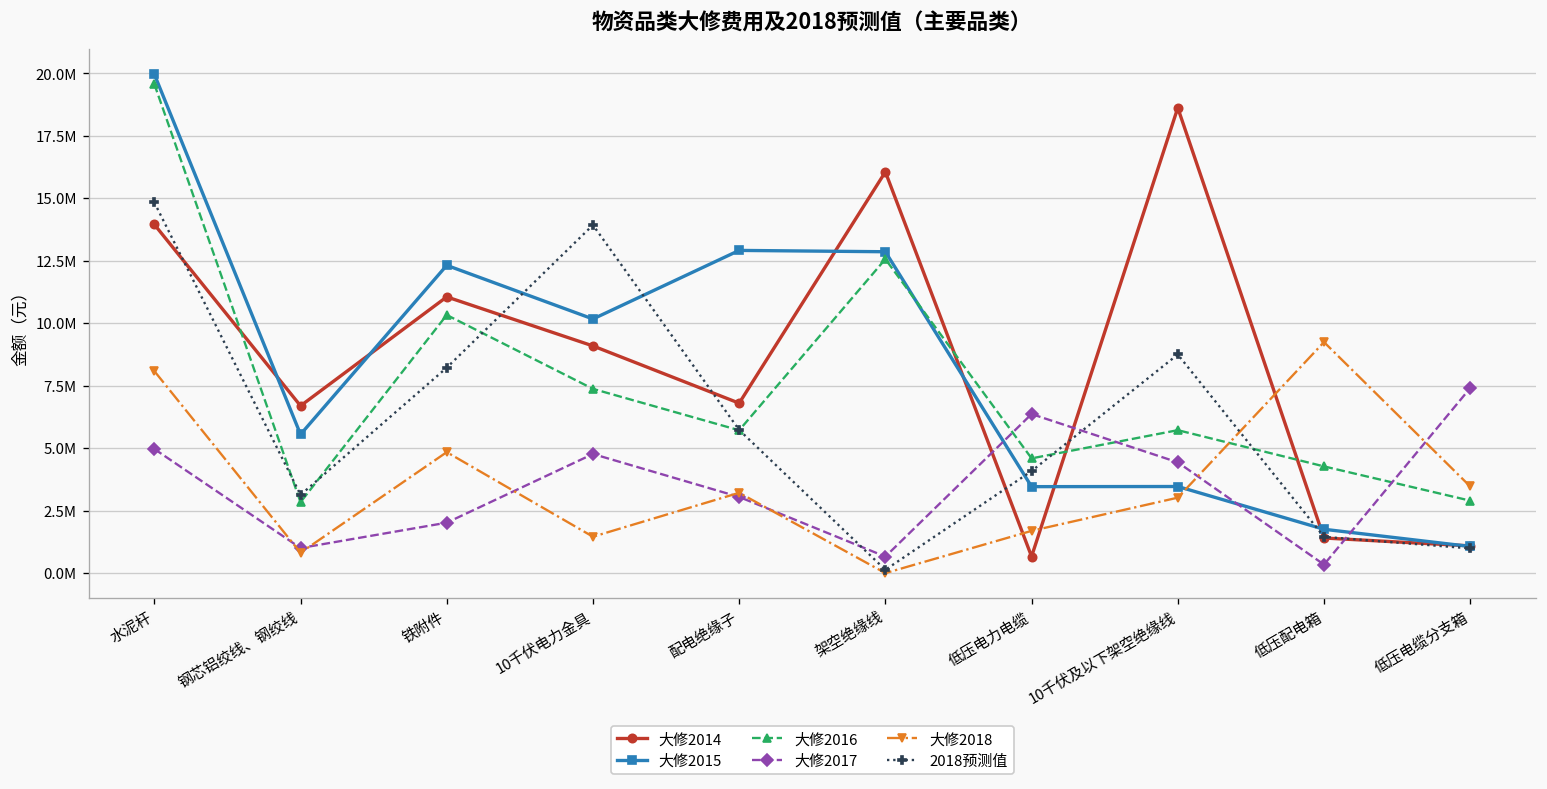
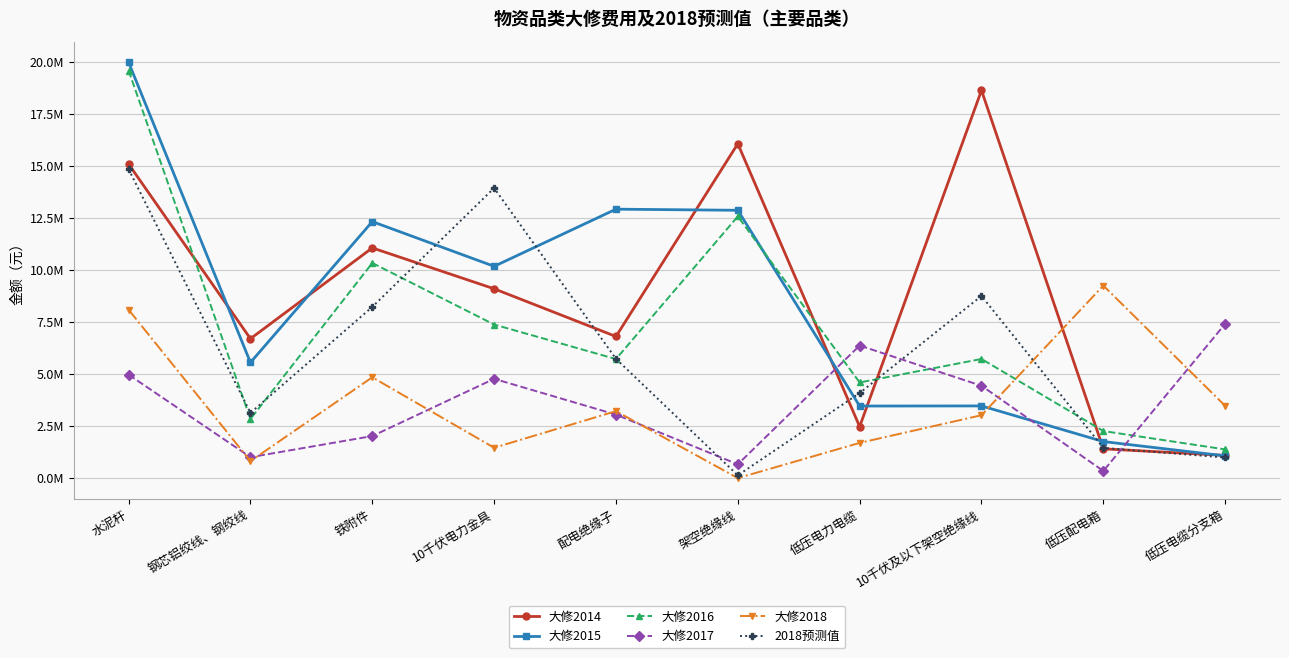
  {
    "大修2014": {
-     "水泥杆": 14000000,
+     "水泥杆": 15100000,
      "钢芯铝绞线、钢绞线": 6700000,
      "铁附件": 11100000,
      "10千伏电力金具": 9100000,
      "配电绝缘子": 6800000,
      "架空绝缘线": 16100000,
-     "低压电力电缆": 700000,
+     "低压电力电缆": 2500000,
      "10千伏及以下架空绝缘线": 18600000
    },
    "大修2015": {
      "水泥杆": 20000000,
      "钢芯铝绞线、钢绞线": 5600000,
      "铁附件": 12300000,
      "10千伏电力金具": 10200000,
      "配电绝缘子": 12900000,
      "架空绝缘线": 12900000,
      "低压电力电缆": 3500000,
      "10千伏及以下架空绝缘线": 3500000,
      "低压配电箱": 1800000
    },
    "大修2016": {
      "水泥杆": 19600000,
      "钢芯铝绞线、钢绞线": 2800000,
      "铁附件": 10300000,
      "10千伏电力金具": 7400000,
      "架空绝缘线": 12600000,
      "低压电力电缆": 4600000,
      "10千伏及以下架空绝缘线": 5700000,
-     "低压配电箱": 4300000,
-     "低压电缆分支箱": 2900000
+     "低压配电箱": 2300000,
+     "低压电缆分支箱": 1400000
    },
    "大修2017": {
      "水泥杆": 5000000,
      "钢芯铝绞线、钢绞线": 1000000,
      "铁附件": 2000000,
      "10千伏电力金具": 4800000,
      "配电绝缘子": 3000000,
      "架空绝缘线": 700000,
      "低压电力电缆": 6400000,
      "10千伏及以下架空绝缘线": 4400000,
      "低压配电箱": 300000,
      "低压电缆分支箱": 7400000
    },
    "大修2018": {
      "水泥杆": 8100000,
      "钢芯铝绞线、钢绞线": 800000,
      "铁附件": 4800000,
      "10千伏电力金具": 1500000,
      "配电绝缘子": 3200000,
      "架空绝缘线": 0,
      "低压电力电缆": 1700000,
      "10千伏及以下架空绝缘线": 3000000,
      "低压配电箱": 9200000,
      "低压电缆分支箱": 3500000
    },
    "2018预测值": {
      "水泥杆": 14800000,
      "钢芯铝绞线、钢绞线": 3100000,
      "铁附件": 8200000,
      "10千伏电力金具": 13900000,
      "架空绝缘线": 100000,
      "低压电力电缆": 4100000,
      "10千伏及以下架空绝缘线": 8700000
    }
  }
